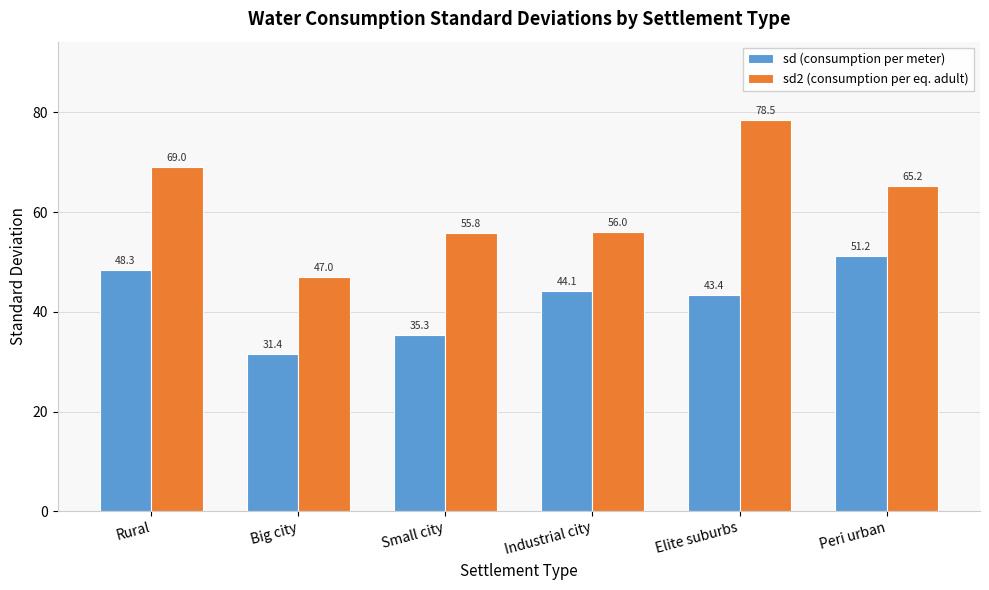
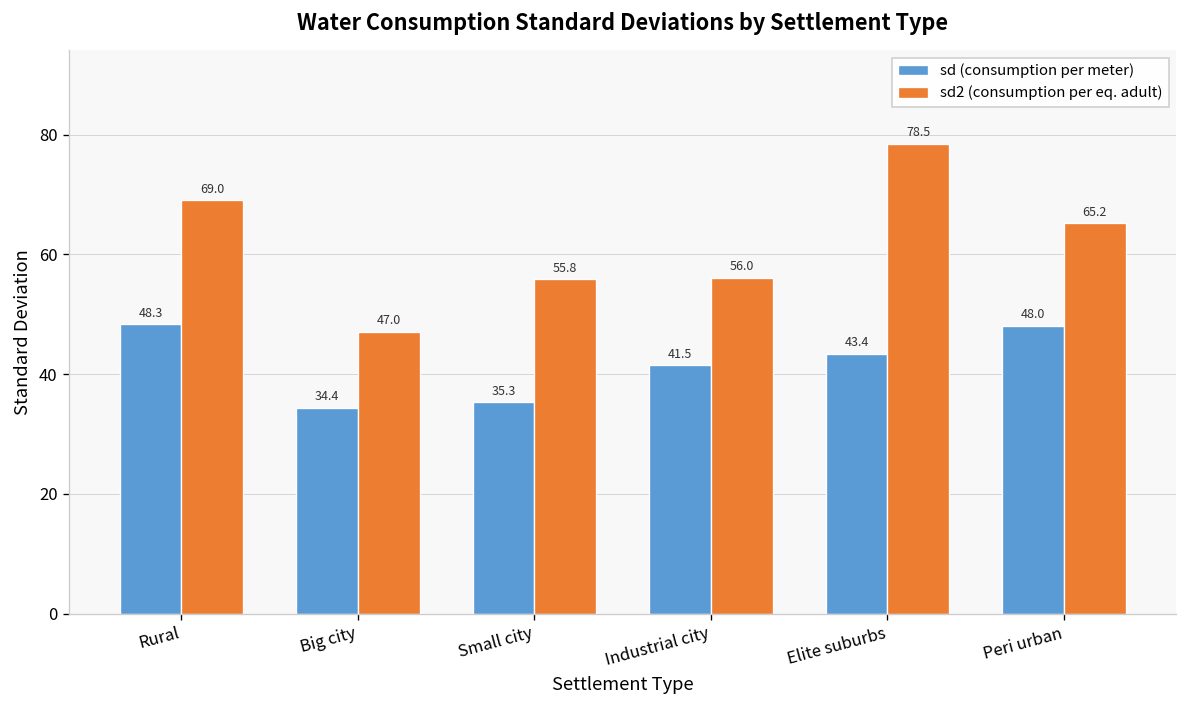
  {
    "sd (consumption per meter)": {
      "Rural": 48.3,
-     "Big city": 31.4,
+     "Big city": 34.4,
      "Small city": 35.3,
-     "Industrial city": 44.1,
+     "Industrial city": 41.5,
      "Elite suburbs": 43.4,
-     "Peri urban": 51.2
+     "Peri urban": 48.0
    },
    "sd2 (consumption per eq. adult)": {
      "Rural": 69.0,
      "Big city": 47.0,
      "Small city": 55.8,
      "Industrial city": 56.0,
      "Elite suburbs": 78.5,
      "Peri urban": 65.2
    }
  }
